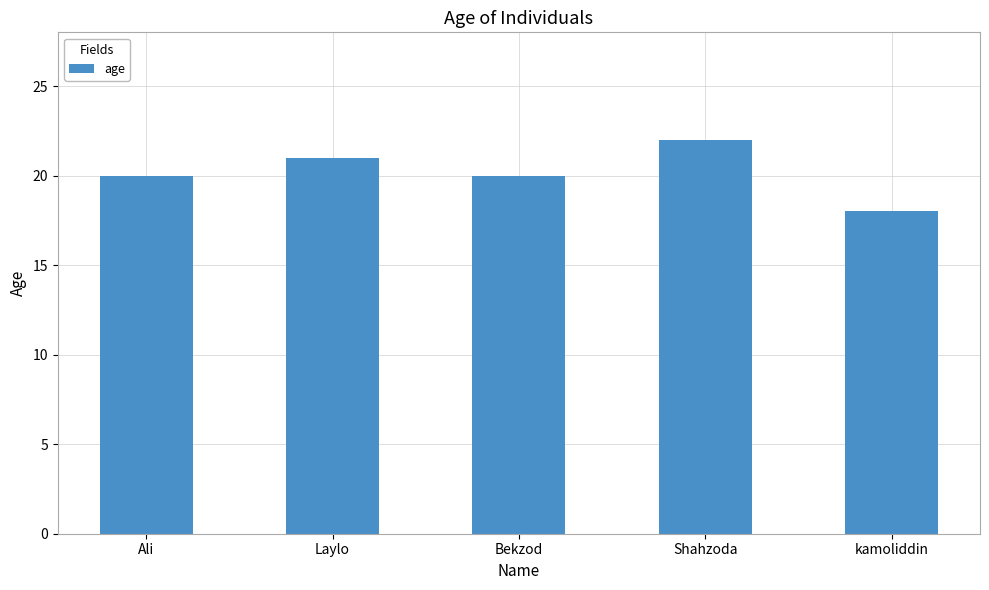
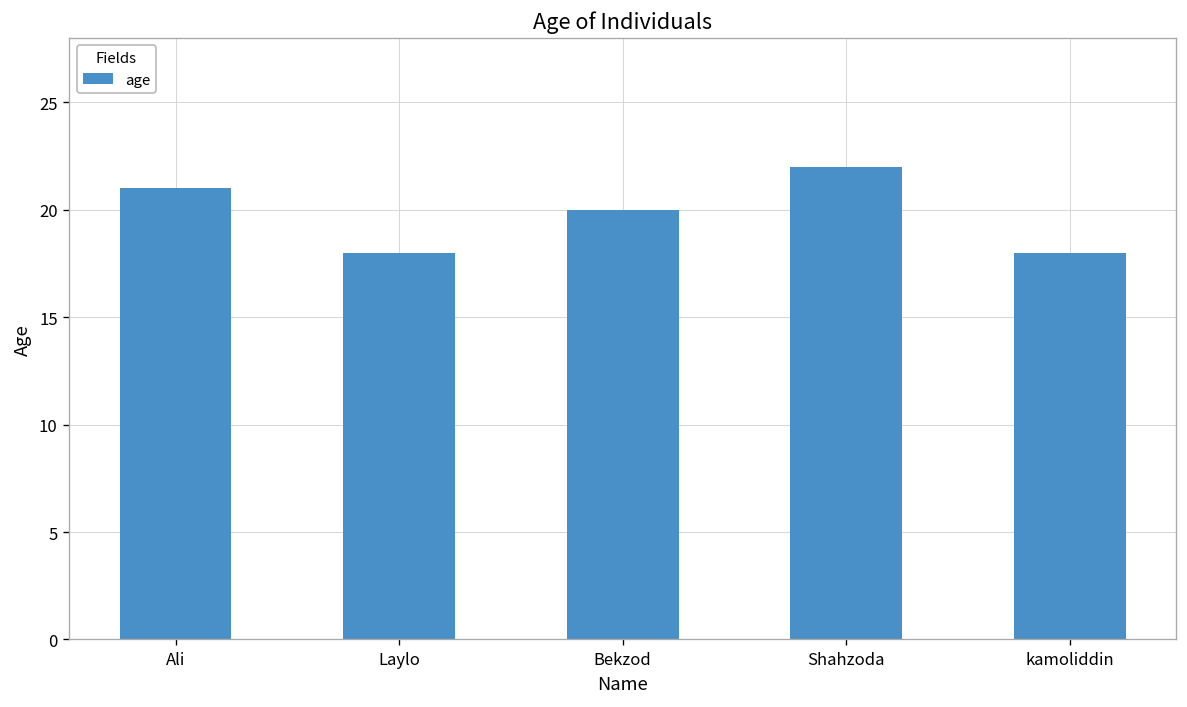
  {
-   "Ali": 20,
-   "Laylo": 21,
+   "Ali": 21,
+   "Laylo": 18,
    "Bekzod": 20,
    "Shahzoda": 22,
    "kamoliddin": 18
  }
